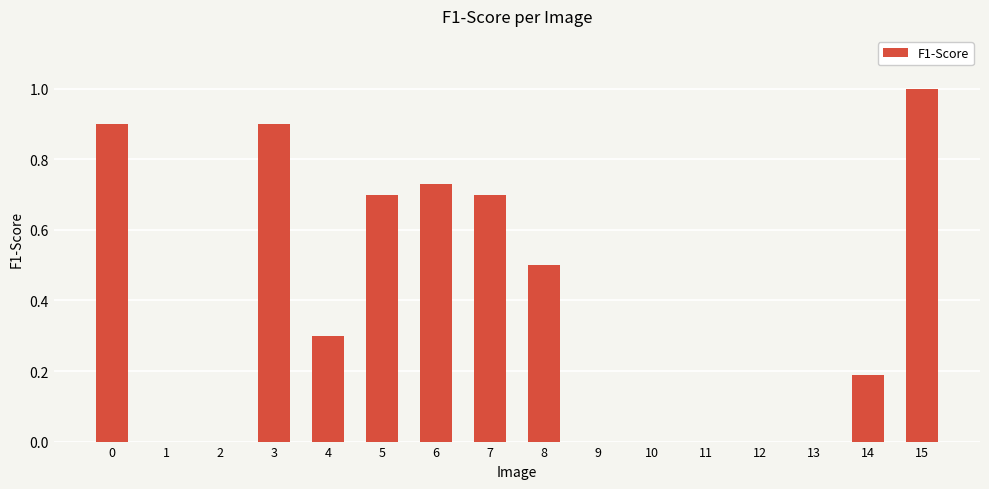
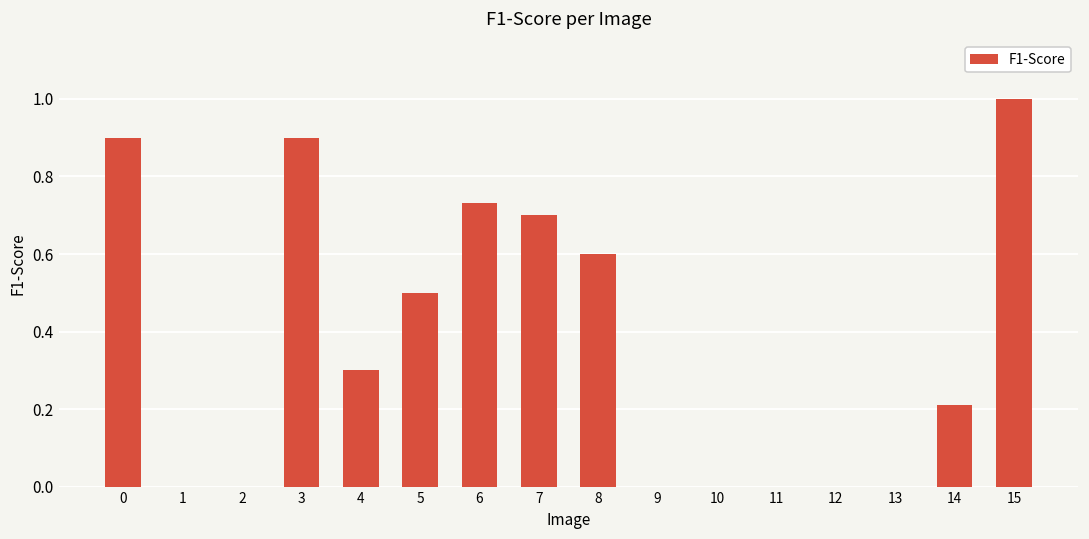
  {
    "0": 0.90,
    "1": 0.00,
    "2": 0.00,
    "3": 0.90,
    "4": 0.30,
-   "5": 0.7,
+   "5": 0.5,
    "6": 0.73,
    "7": 0.70,
-   "8": 0.5,
+   "8": 0.6,
    "9": 0.00,
    "10": 0.00,
    "11": 0.00,
    "12": 0.00,
    "13": 0.00,
-   "14": 0.19,
+   "14": 0.21,
    "15": 1.00
  }
